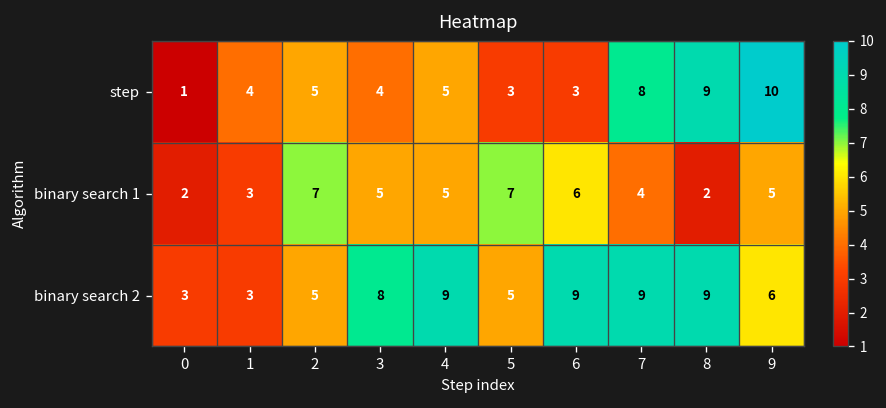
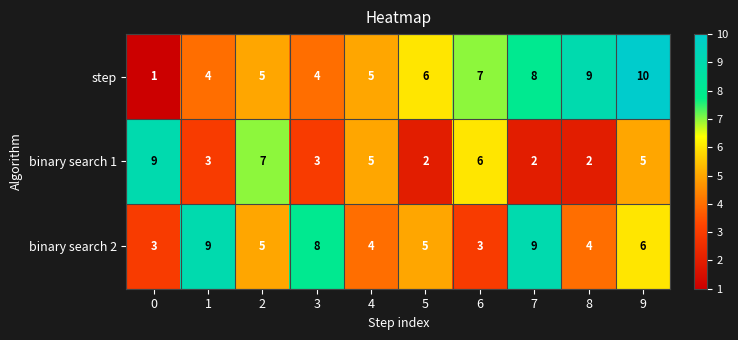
  {
    "step": {
      "0": 1,
      "1": 4,
      "2": 5,
      "3": 4,
      "4": 5,
-     "5": 3,
-     "6": 3,
+     "5": 6,
+     "6": 7,
      "7": 8,
      "8": 9,
      "9": 10
    },
    "binary search 1": {
-     "0": 2,
+     "0": 9,
      "1": 3,
      "2": 7,
-     "3": 5,
+     "3": 3,
      "4": 5,
-     "5": 7,
+     "5": 2,
      "6": 6,
-     "7": 4,
+     "7": 2,
      "8": 2,
      "9": 5
    },
    "binary search 2": {
      "0": 3,
-     "1": 3,
+     "1": 9,
      "2": 5,
      "3": 8,
-     "4": 9,
+     "4": 4,
      "5": 5,
-     "6": 9,
+     "6": 3,
      "7": 9,
-     "8": 9,
+     "8": 4,
      "9": 6
    }
  }
